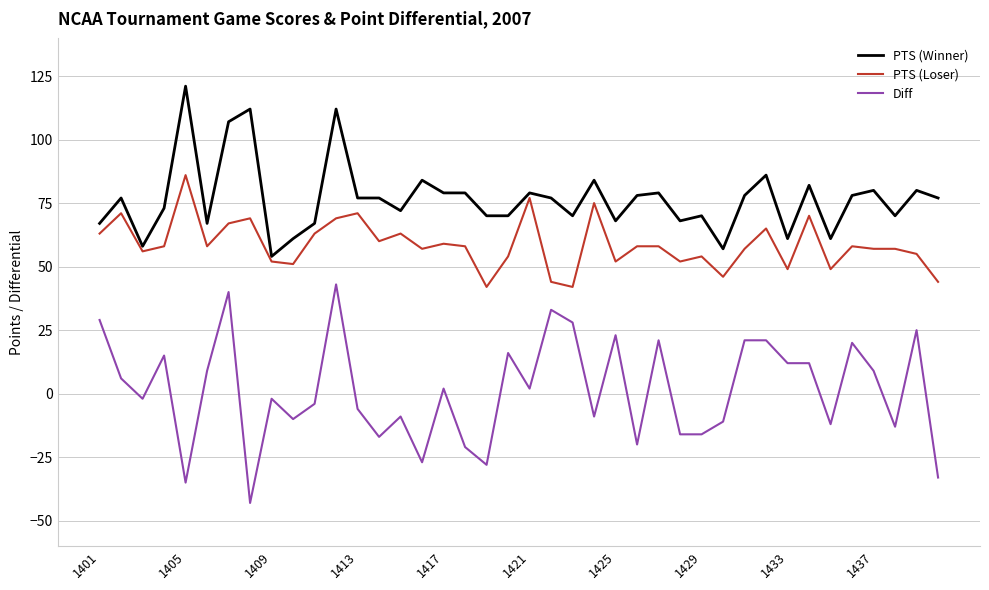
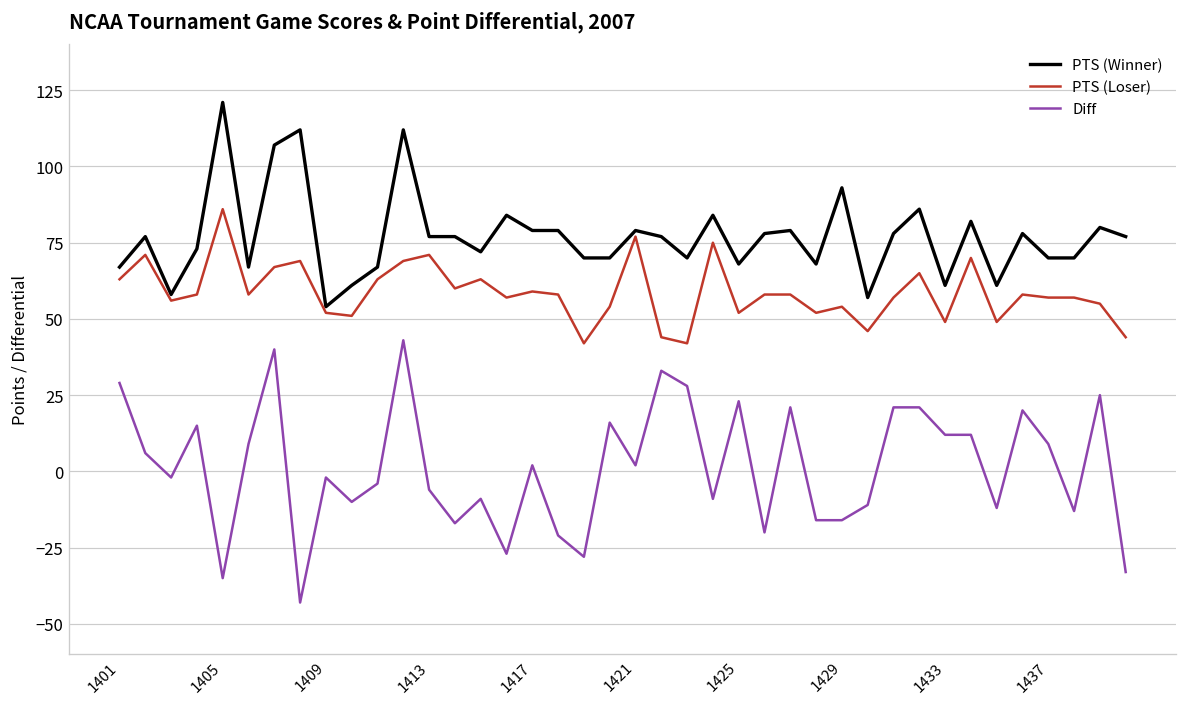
  {
    "PTS (Winner)": {
      "1401": 67,
      "1405": 121,
      "1409": 54,
      "1413": 77,
      "1417": 79,
      "1421": 79,
      "1425": 68,
-     "1429": 70,
+     "1429": 93,
      "1433": 61,
-     "1437": 80
+     "1437": 70
    },
    "PTS (Loser)": {
      "1401": 63,
      "1405": 86,
      "1409": 52,
      "1413": 71,
      "1417": 59,
      "1421": 77,
      "1425": 52,
      "1429": 54,
      "1433": 49,
      "1437": 57
    },
    "Diff": {
      "1401": 29,
      "1405": -35,
      "1409": -2,
      "1413": -6,
      "1417": 2,
      "1421": 2,
      "1425": 23,
      "1429": -16,
      "1433": 12,
      "1437": 9
    }
  }
